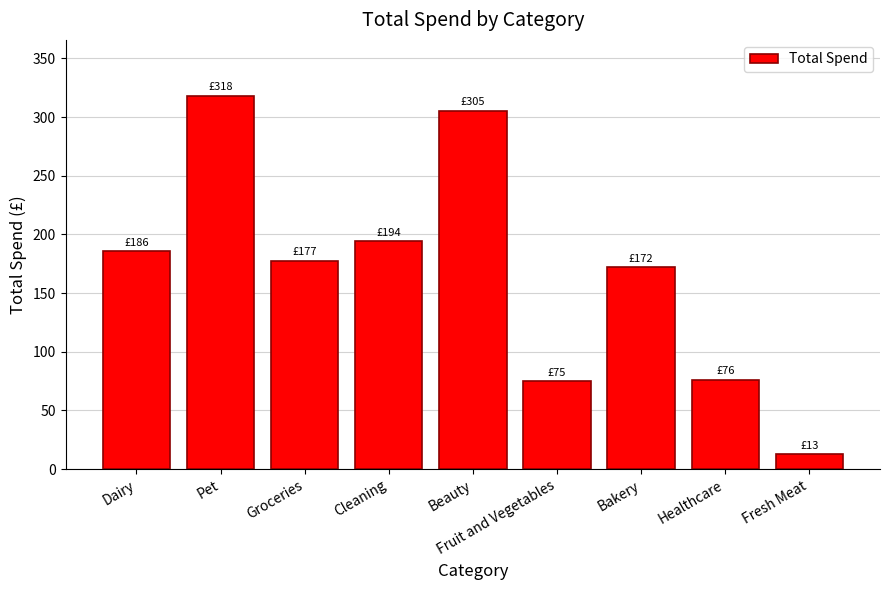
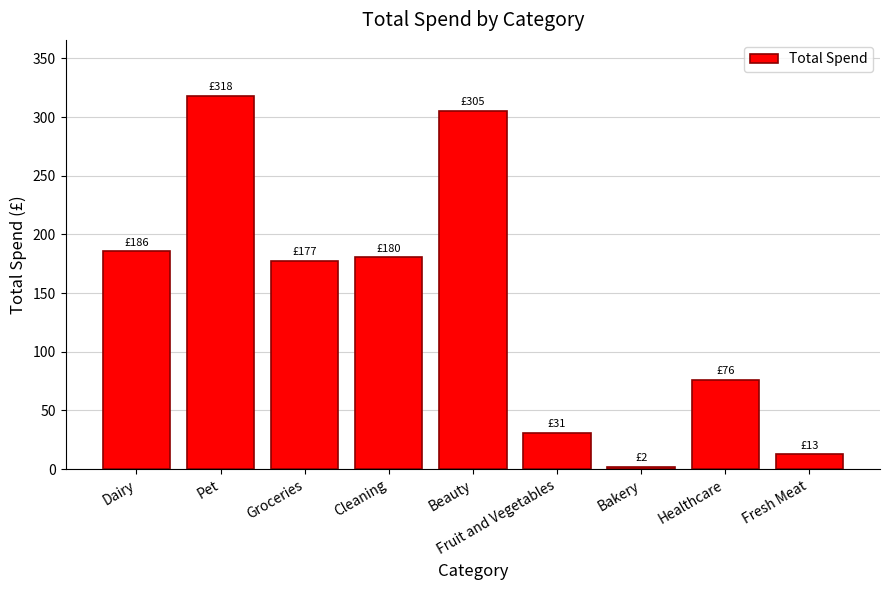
  {
    "Dairy": "£186",
    "Pet": "£318",
    "Groceries": "£177",
-   "Cleaning": "£194",
+   "Cleaning": "£180",
    "Beauty": "£305",
-   "Fruit and Vegetables": "£75",
-   "Bakery": "£172",
+   "Fruit and Vegetables": "£31",
+   "Bakery": "£2",
    "Healthcare": "£76",
    "Fresh Meat": "£13"
  }
